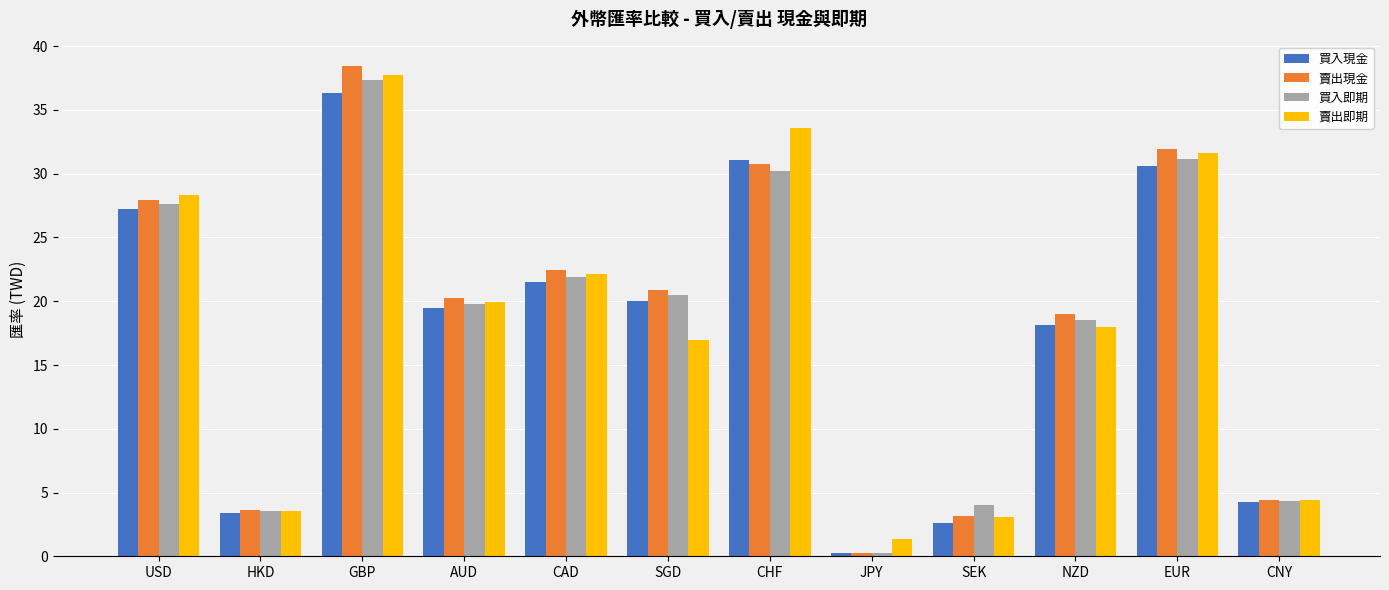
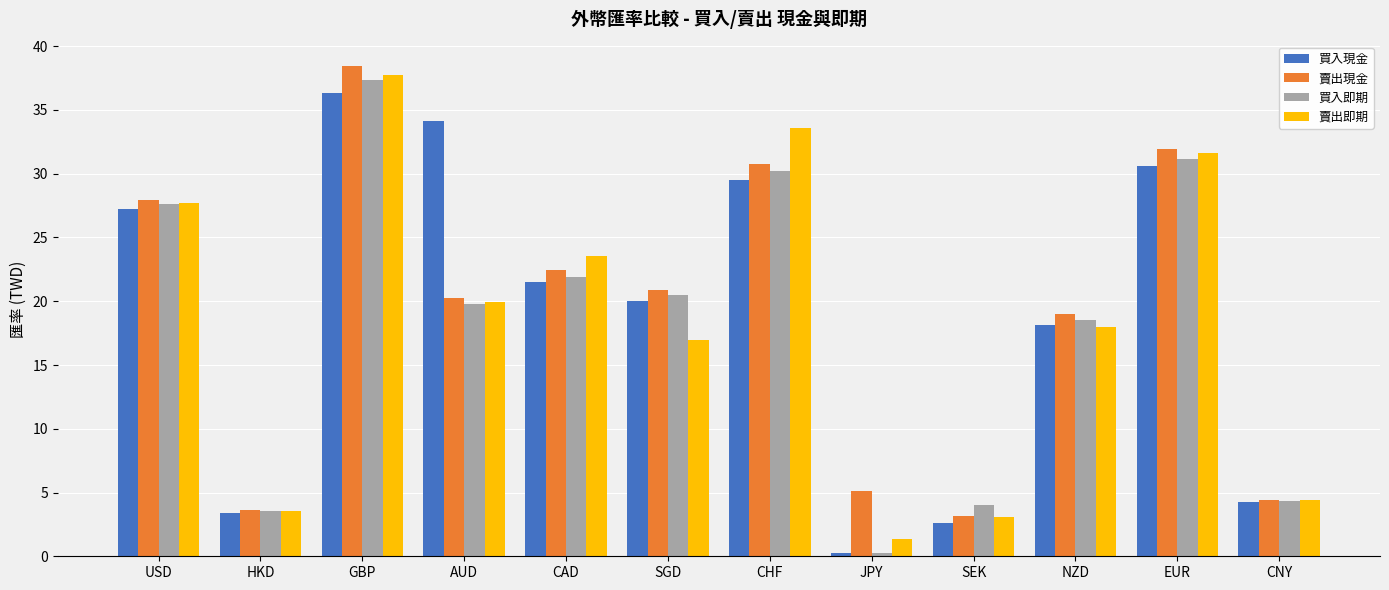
  {
    "買入現金": {
      "USD": 27.3,
      "HKD": 3.4,
      "GBP": 36.3,
-     "AUD": 19.5,
+     "AUD": 34.1,
      "CAD": 21.5,
      "SGD": 20.0,
-     "CHF": 31.1,
+     "CHF": 29.5,
      "JPY": 0.2,
      "SEK": 2.6,
      "NZD": 18.1,
      "EUR": 30.6,
      "CNY": 4.3
    },
    "賣出現金": {
      "USD": 27.9,
      "HKD": 3.6,
      "GBP": 38.4,
      "AUD": 20.3,
      "CAD": 22.4,
      "SGD": 20.9,
      "CHF": 30.7,
-     "JPY": 0.2,
+     "JPY": 5.1,
      "SEK": 3.1,
      "NZD": 19.0,
      "EUR": 31.9,
      "CNY": 4.4
    },
    "買入即期": {
      "USD": 27.6,
      "HKD": 3.5,
      "GBP": 37.3,
      "AUD": 19.8,
      "CAD": 21.9,
      "SGD": 20.5,
      "CHF": 30.2,
      "JPY": 0.2,
      "SEK": 4.1,
      "NZD": 18.5,
      "EUR": 31.2,
      "CNY": 4.3
    },
    "賣出即期": {
-     "USD": 28.4,
+     "USD": 27.7,
      "HKD": 3.6,
      "GBP": 37.7,
      "AUD": 20.0,
-     "CAD": 22.1,
+     "CAD": 23.6,
      "SGD": 16.9,
      "CHF": 33.6,
      "JPY": 1.3,
      "SEK": 3.1,
      "NZD": 18.0,
      "EUR": 31.6,
      "CNY": 4.4
    }
  }
